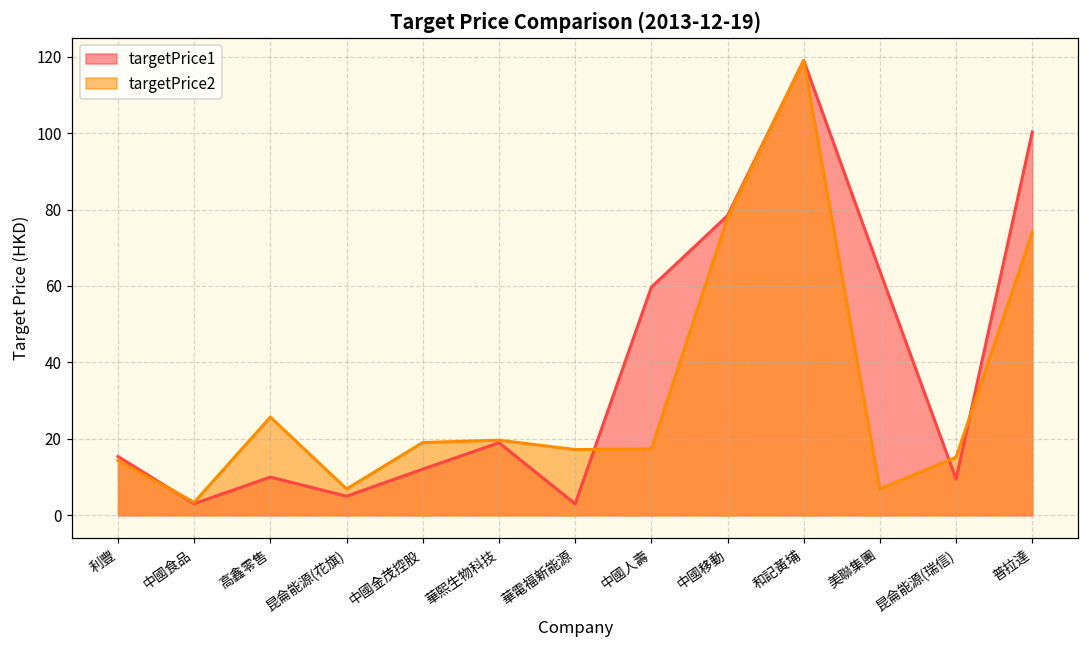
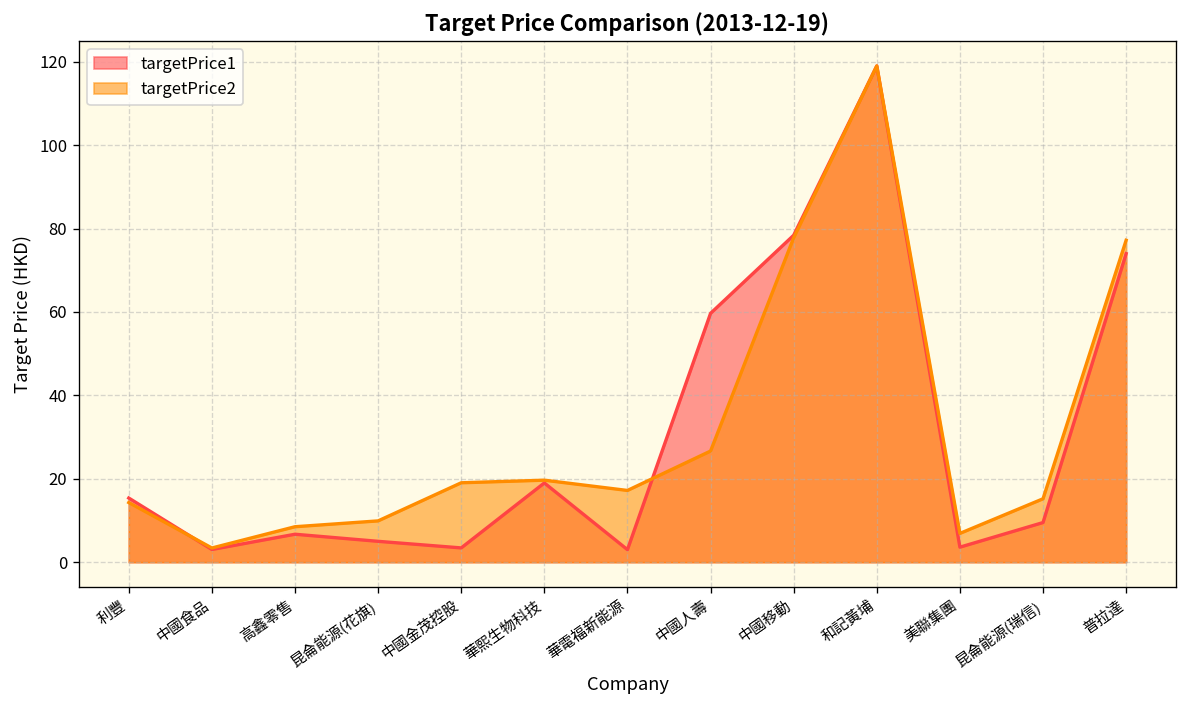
  {
    "targetPrice1": {
      "利豐": 15,
-     "高鑫零售": 10,
+     "高鑫零售": 7,
      "昆侖能源(花旗)": 5,
-     "中國金茂控股": 12,
+     "中國金茂控股": 3,
      "華電福新能源": 3,
      "中國人壽": 60,
-     "美聯集團": 64,
+     "美聯集團": 4,
      "昆侖能源(瑞信)": 10,
-     "普拉達": 100
+     "普拉達": 74
    },
    "targetPrice2": {
      "利豐": 14,
-     "高鑫零售": 26,
-     "昆侖能源(花旗)": 7,
+     "高鑫零售": 9,
+     "昆侖能源(花旗)": 10,
      "中國金茂控股": 19,
      "華電福新能源": 17,
-     "中國人壽": 17,
+     "中國人壽": 27,
      "美聯集團": 7,
      "昆侖能源(瑞信)": 15,
-     "普拉達": 74
+     "普拉達": 77
    }
  }
